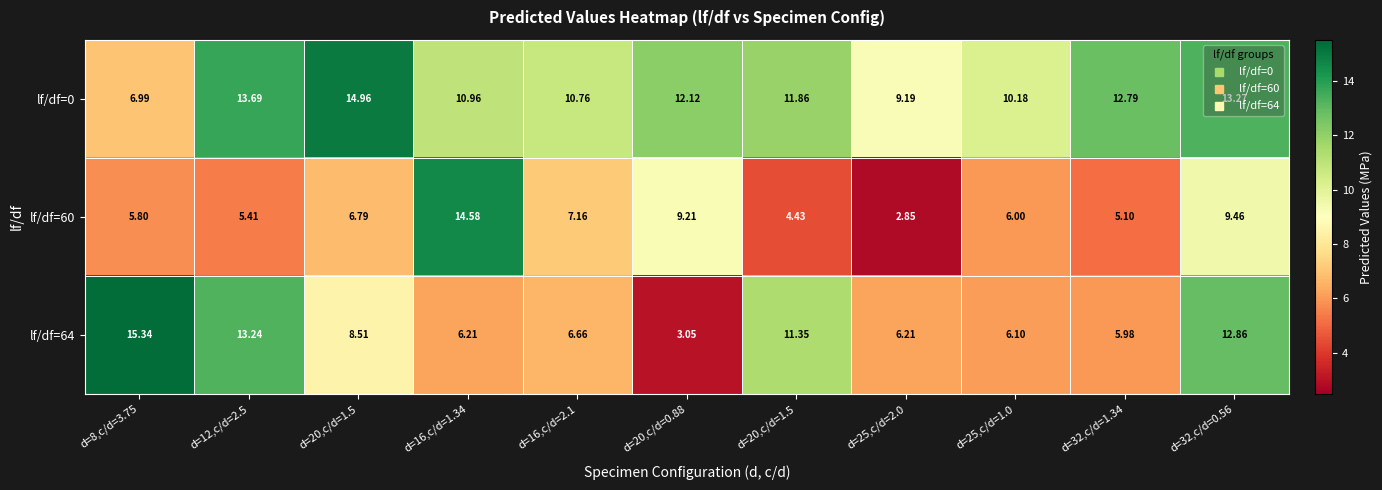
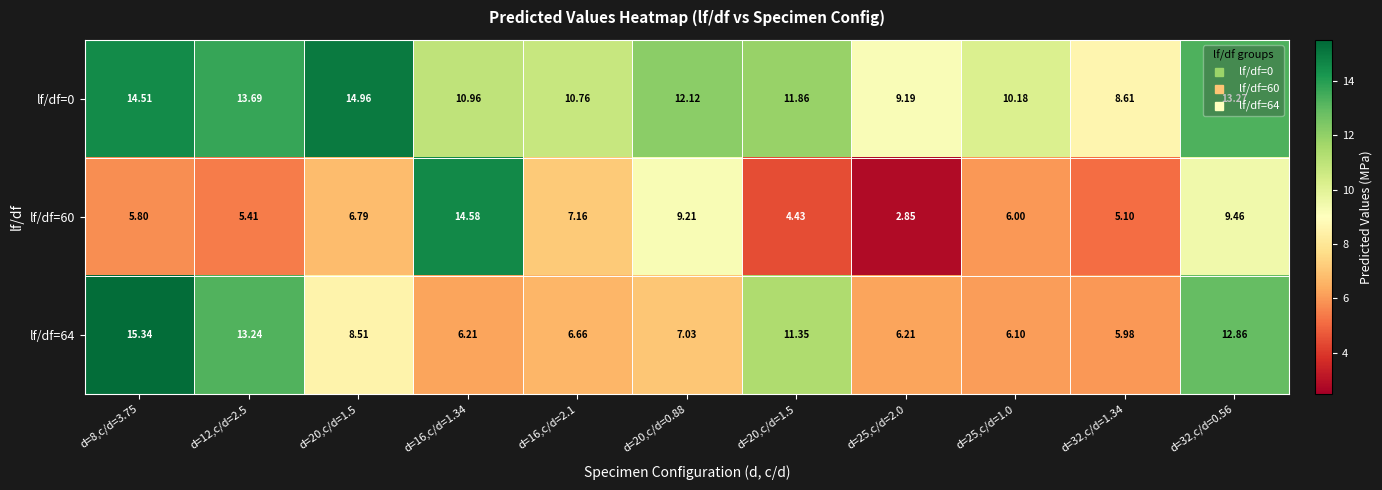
  {
    "lf/df=0": {
-     "d=8,c/d=3.75": 6.99,
+     "d=8,c/d=3.75": 14.51,
      "d=12,c/d=2.5": 13.69,
      "d=16,c/d=1.34": 10.96,
      "d=16,c/d=2.1": 10.76,
      "d=20,c/d=0.88": 12.12,
      "d=25,c/d=2.0": 9.19,
      "d=25,c/d=1.0": 10.18,
-     "d=32,c/d=1.34": 12.79
+     "d=32,c/d=1.34": 8.61
    },
    "lf/df=60": {
      "d=8,c/d=3.75": 5.80,
      "d=12,c/d=2.5": 5.41,
      "d=16,c/d=1.34": 14.58,
      "d=16,c/d=2.1": 7.16,
      "d=20,c/d=0.88": 9.21,
      "d=25,c/d=2.0": 2.85,
      "d=25,c/d=1.0": 6.00,
      "d=32,c/d=1.34": 5.10,
      "d=32,c/d=0.56": 9.46
    },
    "lf/df=64": {
      "d=8,c/d=3.75": 15.34,
      "d=12,c/d=2.5": 13.24,
      "d=16,c/d=1.34": 6.21,
      "d=16,c/d=2.1": 6.66,
-     "d=20,c/d=0.88": 3.05,
+     "d=20,c/d=0.88": 7.03,
      "d=25,c/d=2.0": 6.21,
      "d=25,c/d=1.0": 6.10,
      "d=32,c/d=1.34": 5.98,
      "d=32,c/d=0.56": 12.86
    }
  }
